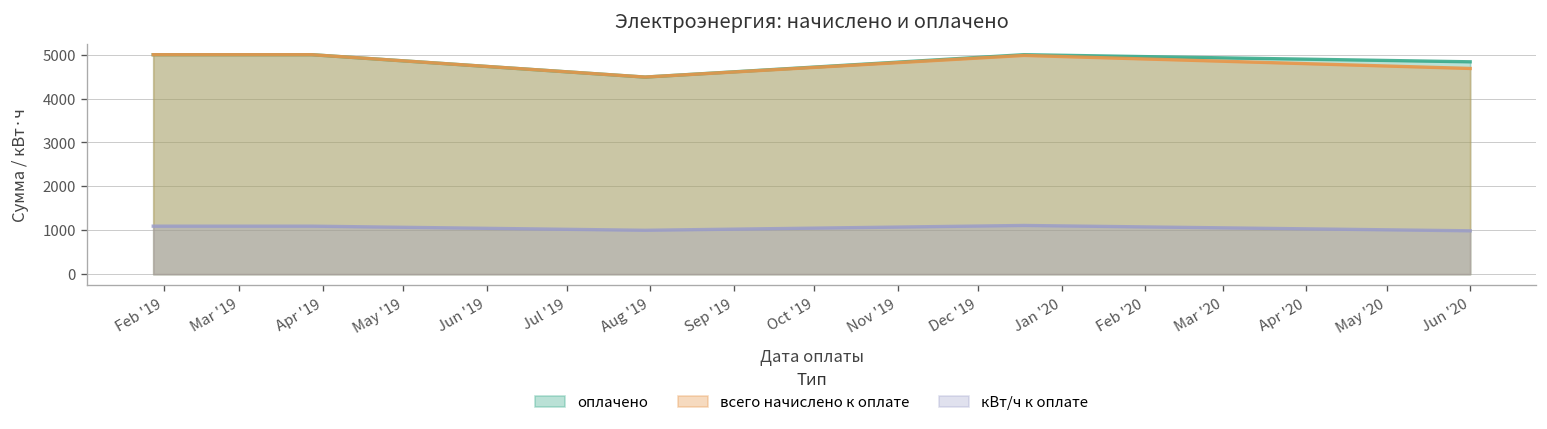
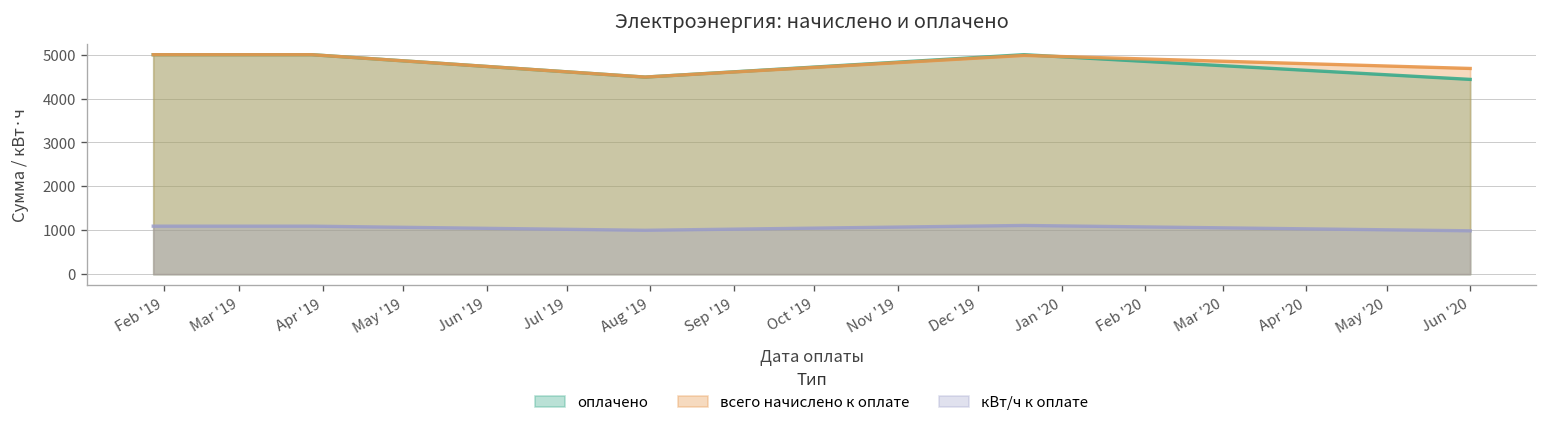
  {
    "оплачено": {
-     "Jun '20": 4800
+     "Jun '20": 4400
    },
    "всего начислено к оплате": {
      "Jun '20": 4700
    },
    "кВт/ч к оплате": {
      "Jun '20": 1000
    }
  }
